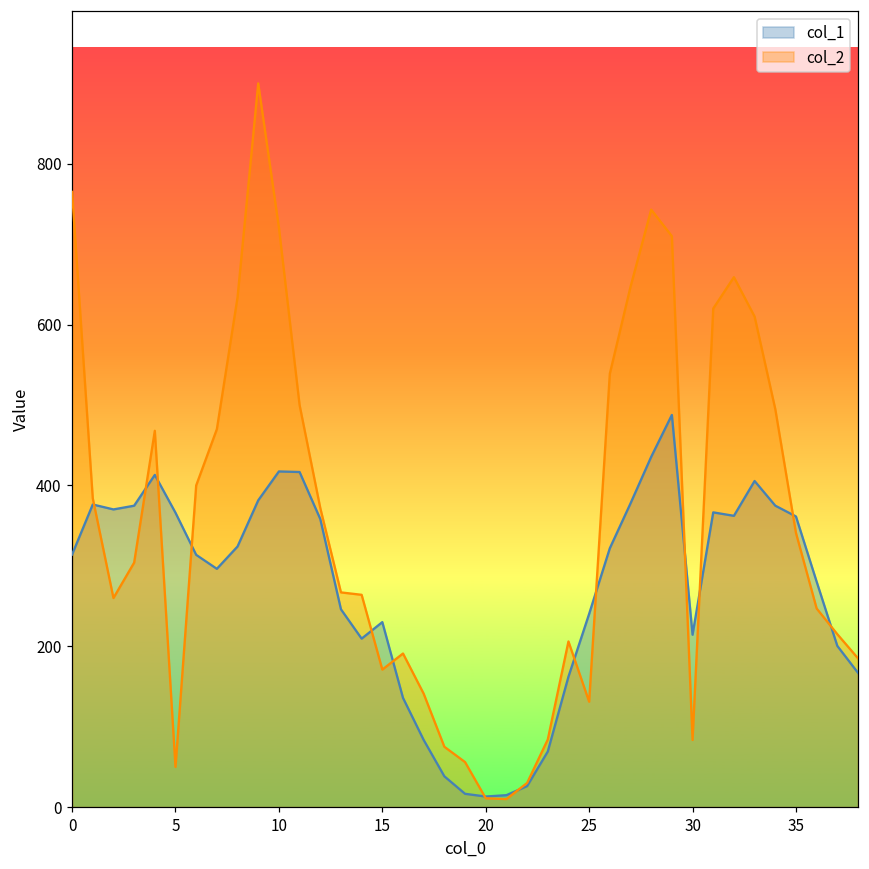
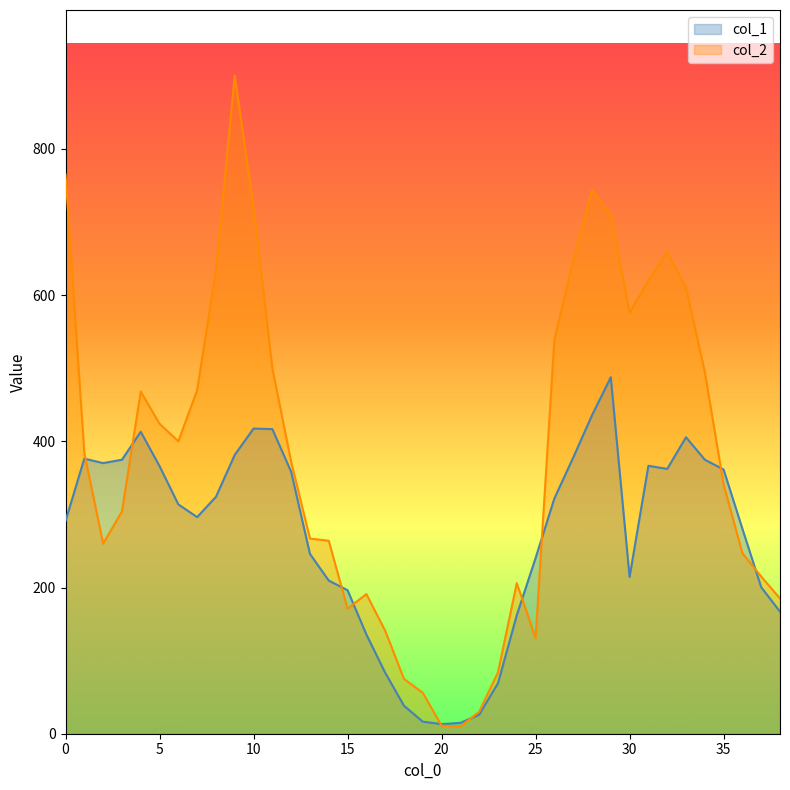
  {
    "col_1": {
-     "0": 310,
+     "0": 290,
      "5": 370,
      "10": 420,
-     "15": 230,
+     "15": 200,
      "25": 240,
      "30": 210,
      "35": 360
    },
    "col_2": {
      "0": 770,
-     "5": 50,
+     "5": 420,
      "10": 720,
      "15": 170,
      "25": 130,
-     "30": 80,
+     "30": 580,
      "35": 340
    }
  }
